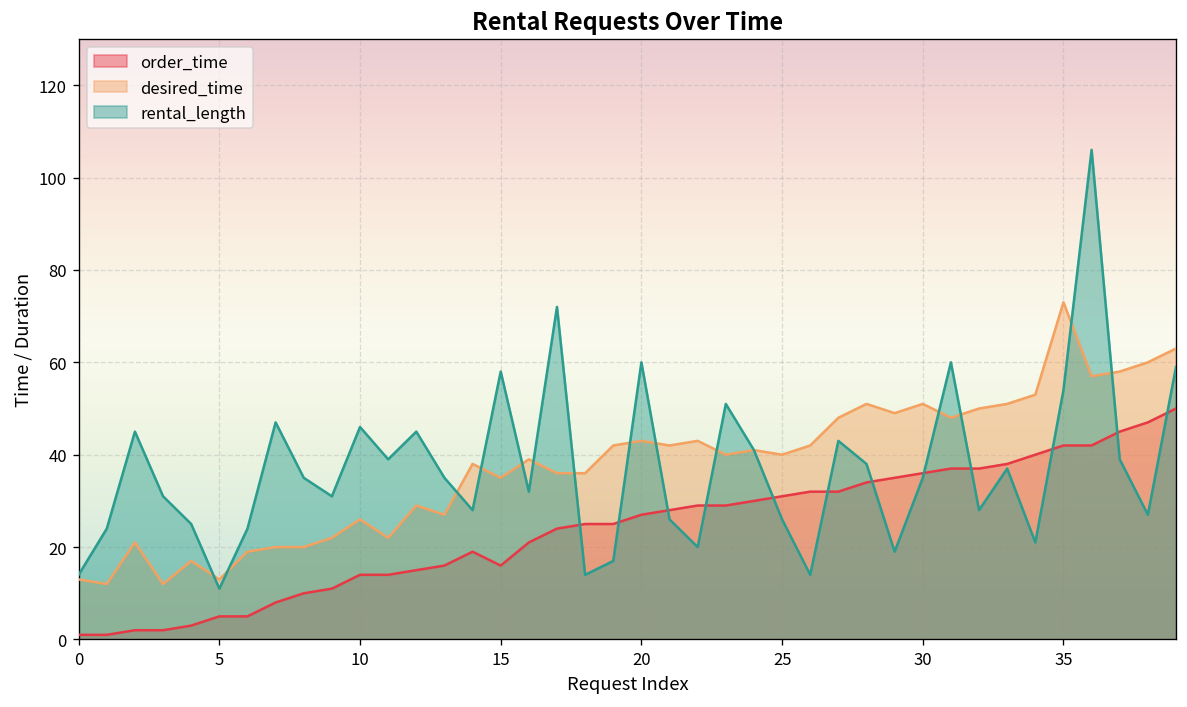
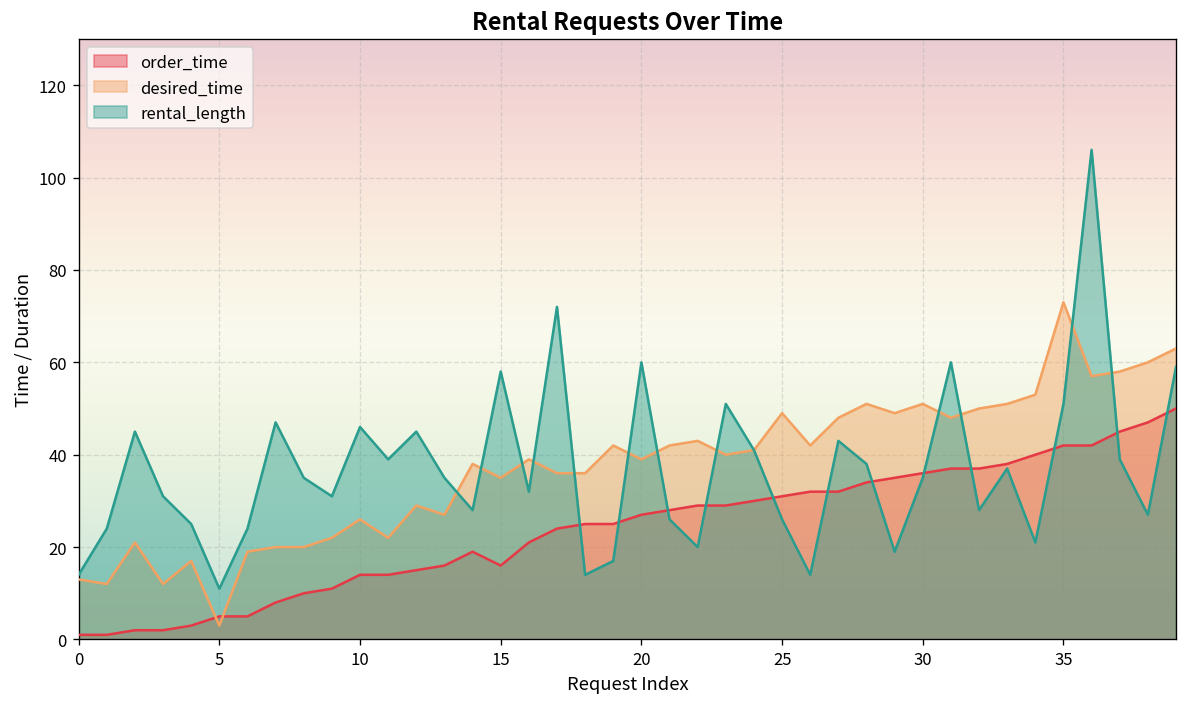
  {
    "order_time": {
      "0": 1,
      "5": 5,
      "10": 14,
      "15": 16,
      "20": 27,
      "25": 31,
      "30": 36,
      "35": 42
    },
    "desired_time": {
      "0": 13,
-     "5": 13,
+     "5": 3,
      "10": 26,
      "15": 35,
-     "20": 43,
-     "25": 40,
+     "20": 39,
+     "25": 49,
      "30": 51,
      "35": 73
    },
    "rental_length": {
      "0": 14,
      "5": 11,
      "10": 46,
      "15": 58,
      "20": 60,
      "25": 26,
      "30": 35,
-     "35": 54
+     "35": 51
    }
  }
